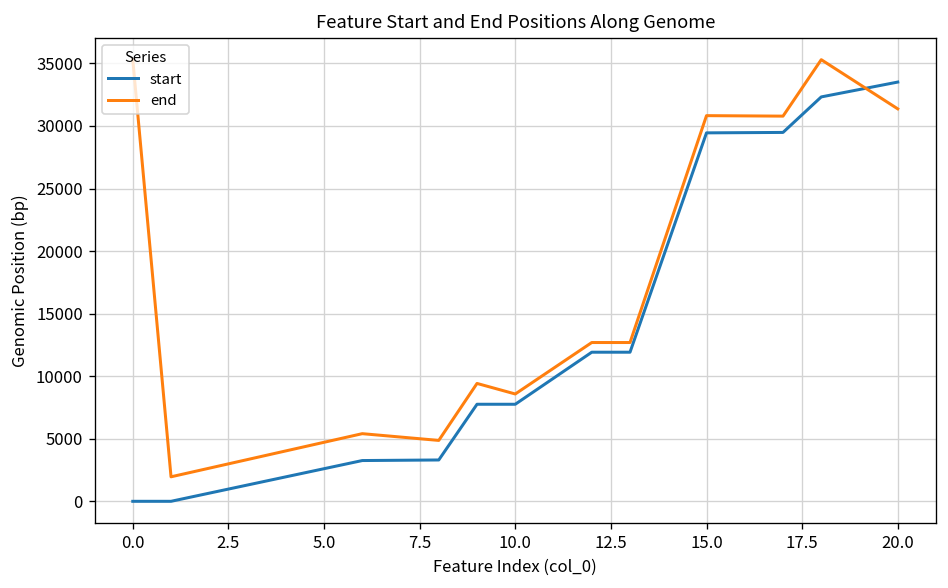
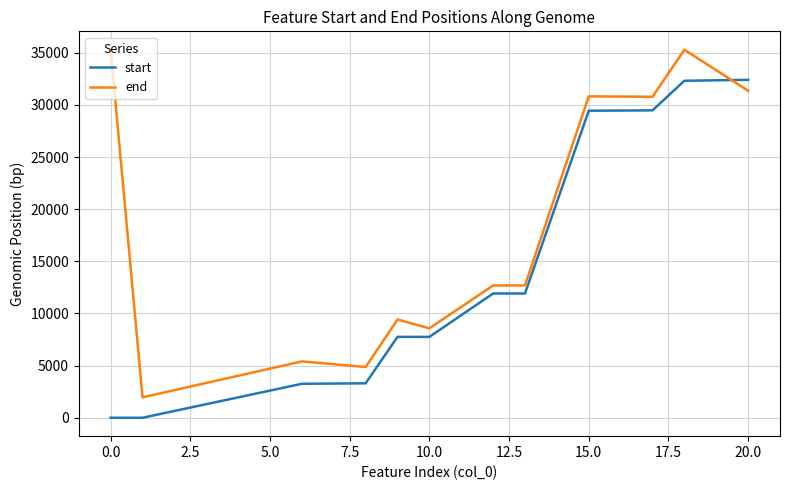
  {
    "start": {
      "0.0": 0,
      "10.0": 7800,
      "15.0": 29400,
-     "20.0": 33500
+     "20.0": 32400
    },
    "end": {
      "10.0": 8600,
      "15.0": 30800,
      "20.0": 31400
    }
  }
